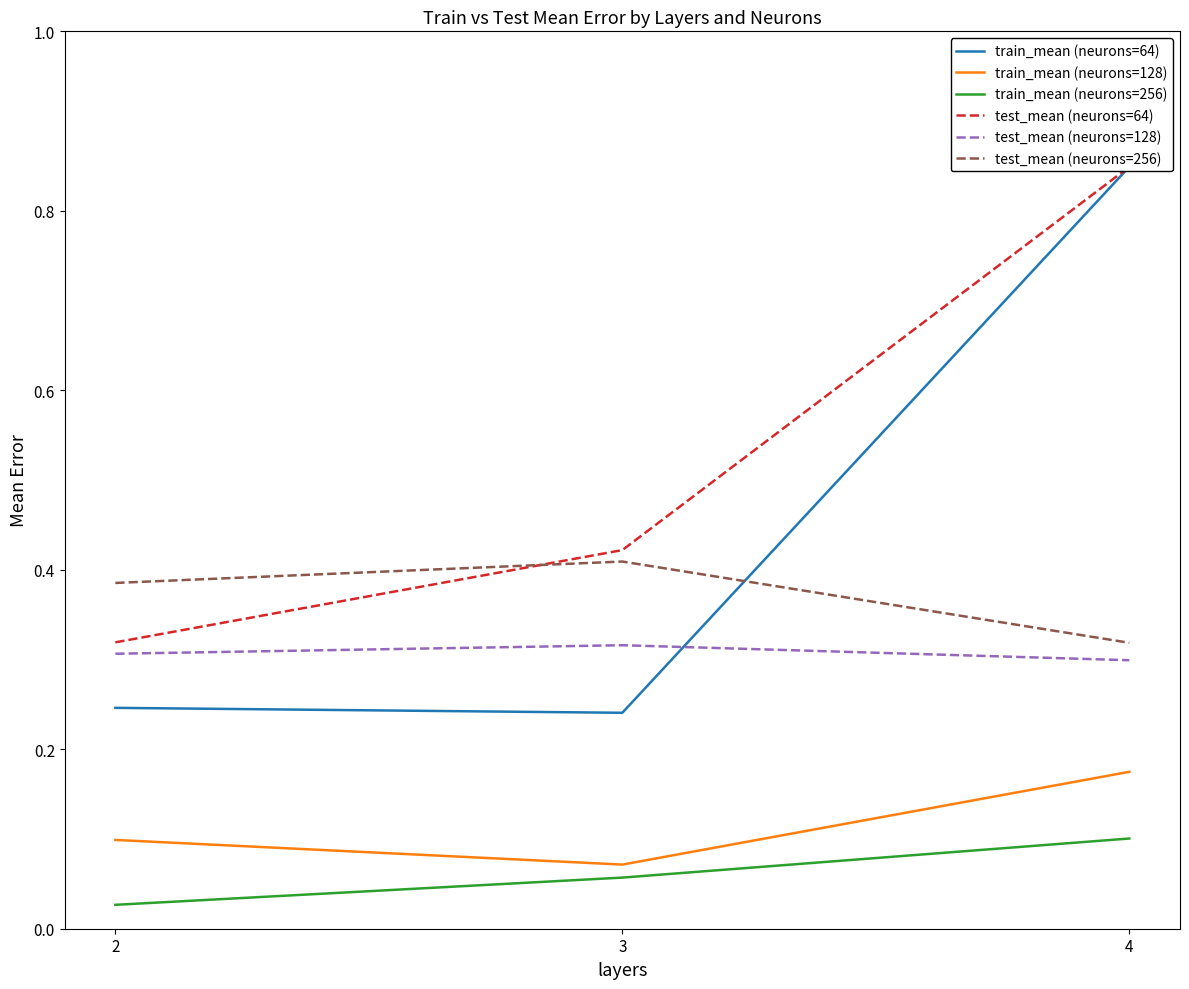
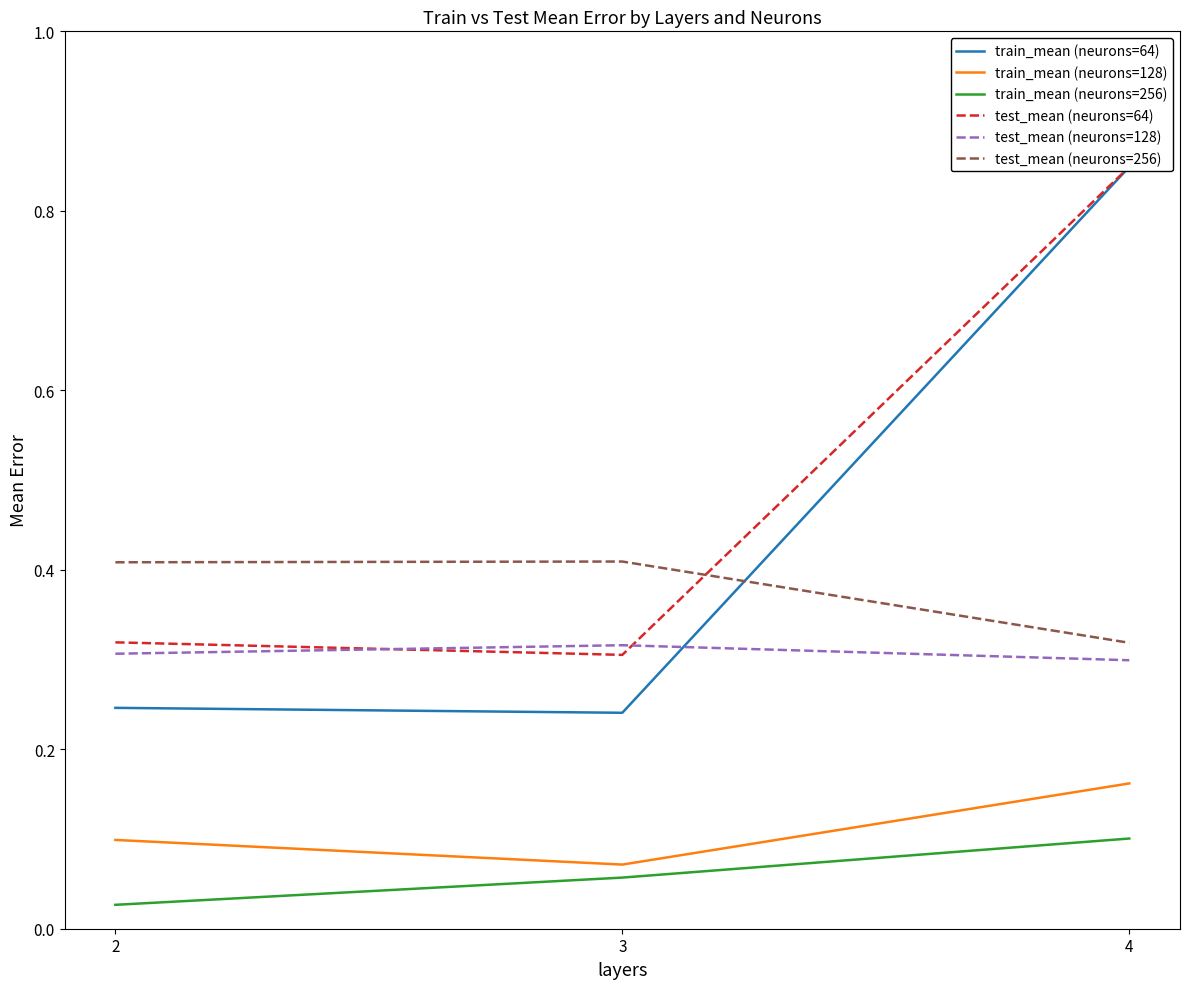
  {
    "train_mean (neurons=64)": {
      "2": 0.25,
      "3": 0.24
    },
    "train_mean (neurons=128)": {
      "2": 0.10,
      "3": 0.07,
-     "4": 0.17
+     "4": 0.16
    },
    "train_mean (neurons=256)": {
      "2": 0.03,
      "3": 0.06,
      "4": 0.10
    },
    "test_mean (neurons=64)": {
      "2": 0.32,
-     "3": 0.42
+     "3": 0.31
    },
    "test_mean (neurons=128)": {
      "2": 0.31,
      "3": 0.32,
      "4": 0.30
    },
    "test_mean (neurons=256)": {
-     "2": 0.39,
+     "2": 0.41,
      "3": 0.41,
      "4": 0.32
    }
  }
